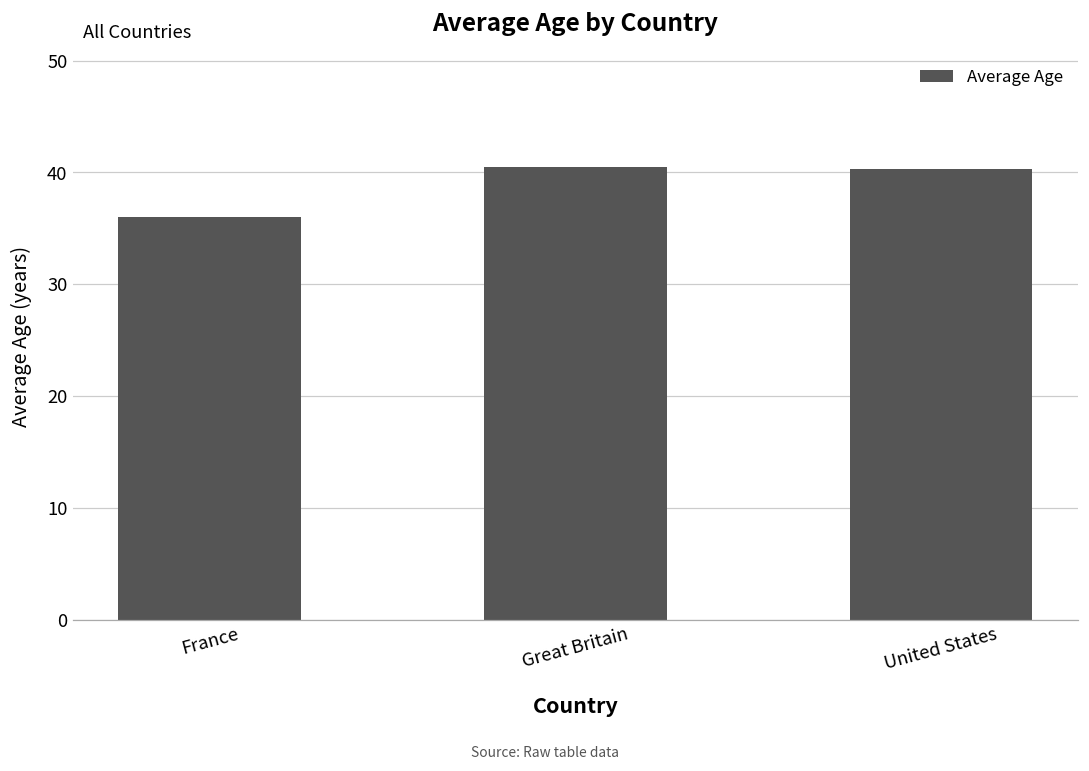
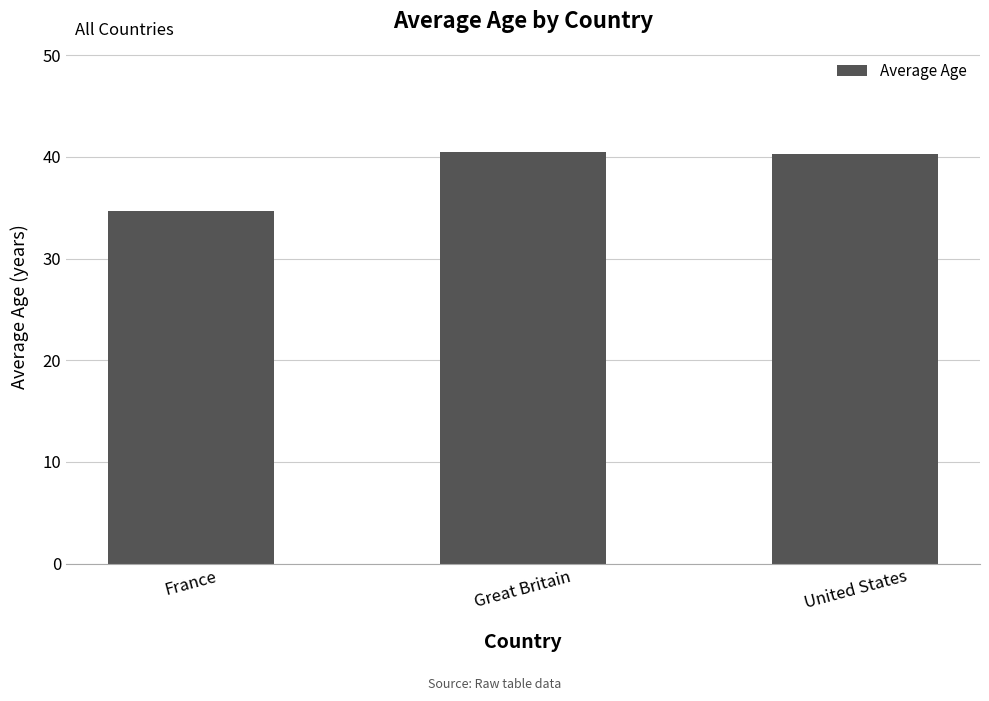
  {
-   "France": 36.0,
+   "France": 34.7,
    "Great Britain": 40.5,
    "United States": 40.3
  }
